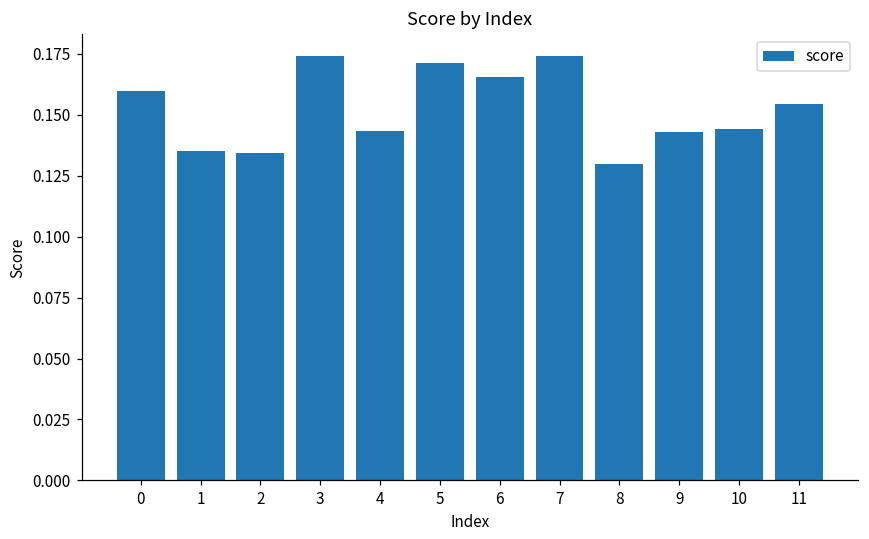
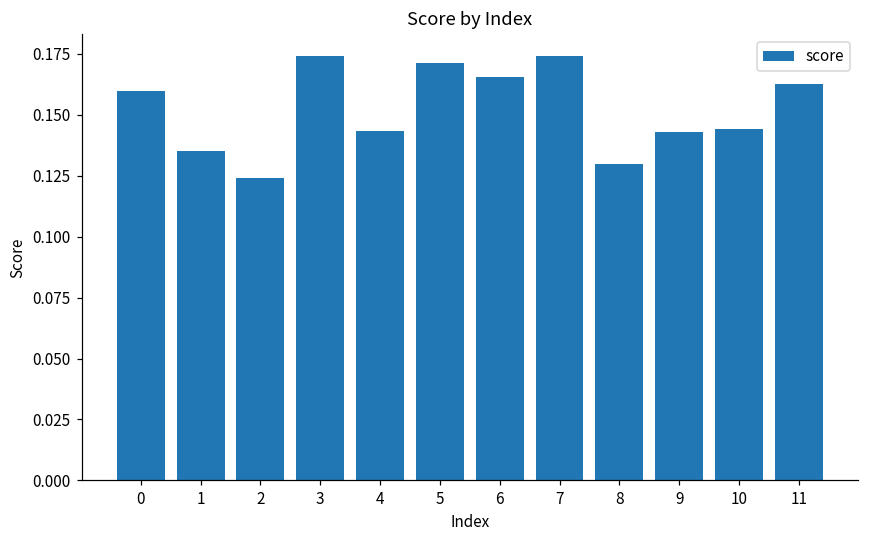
  {
    "0": 0.160,
    "1": 0.135,
-   "2": 0.134,
+   "2": 0.124,
    "3": 0.174,
    "4": 0.143,
    "5": 0.171,
    "6": 0.166,
    "7": 0.174,
    "8": 0.130,
    "9": 0.143,
    "10": 0.144,
-   "11": 0.154
+   "11": 0.163
  }
